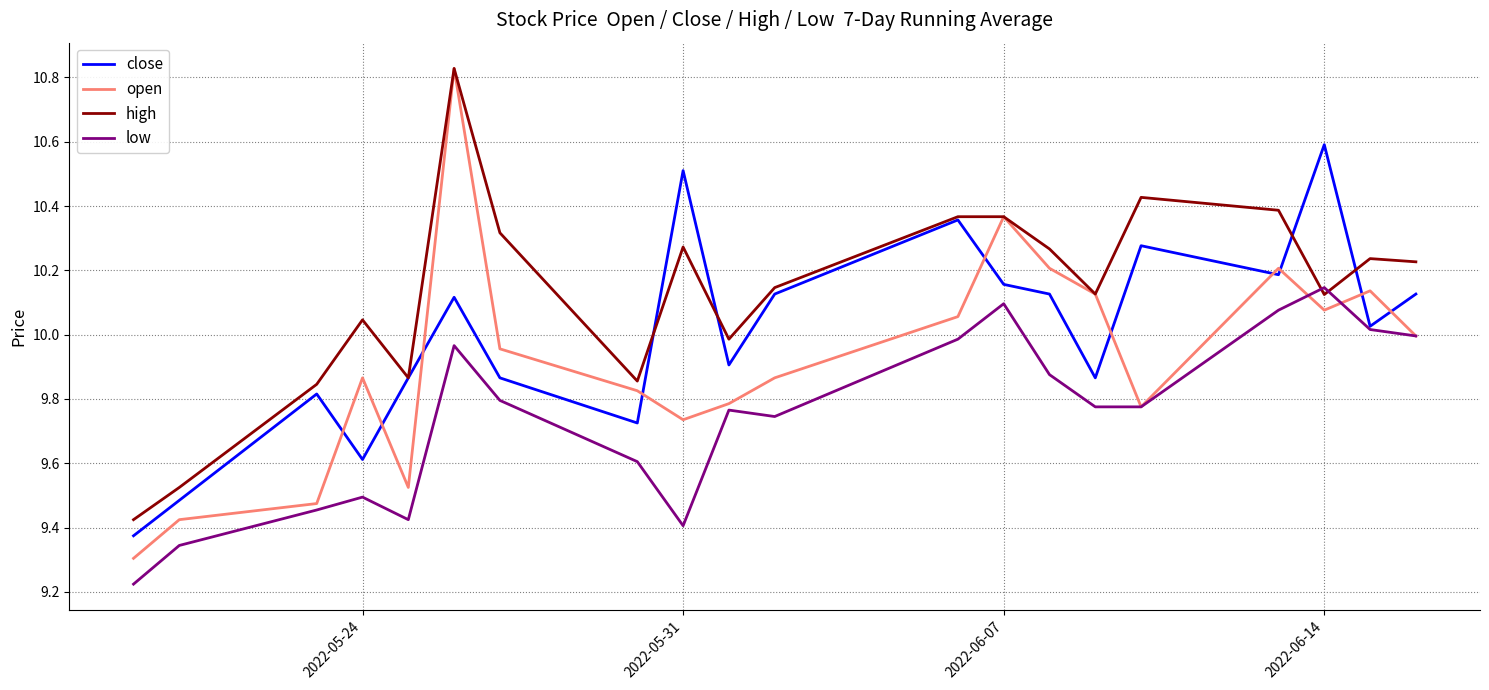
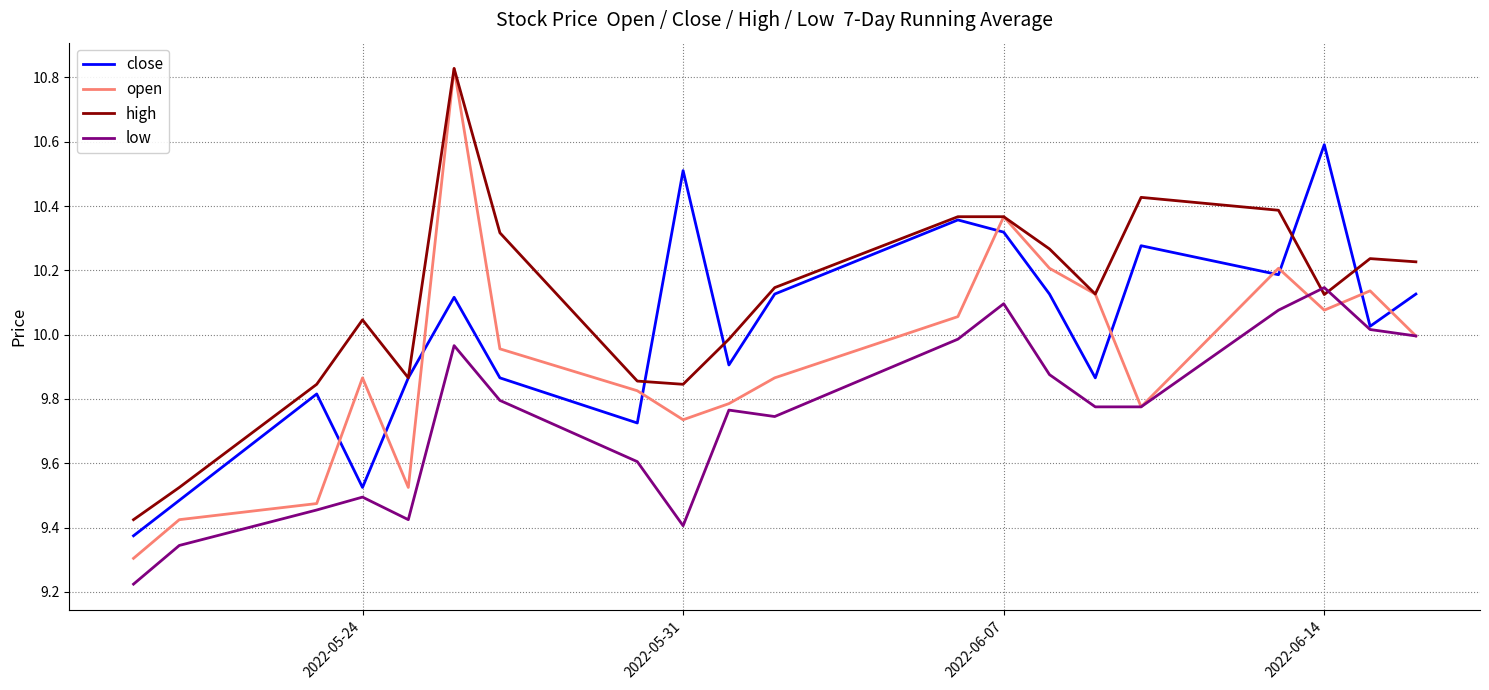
  {
    "close": {
-     "2022-05-24": 9.61,
+     "2022-05-24": 9.52,
      "2022-05-31": 10.51,
-     "2022-06-07": 10.16,
+     "2022-06-07": 10.32,
      "2022-06-14": 10.59
    },
    "open": {
      "2022-05-24": 9.87,
      "2022-05-31": 9.74,
      "2022-06-14": 10.08
    },
    "high": {
      "2022-05-24": 10.05,
-     "2022-05-31": 10.27,
+     "2022-05-31": 9.85,
      "2022-06-14": 10.12
    },
    "low": {
      "2022-05-24": 9.49,
      "2022-05-31": 9.41,
      "2022-06-07": 10.10,
      "2022-06-14": 10.15
    }
  }
